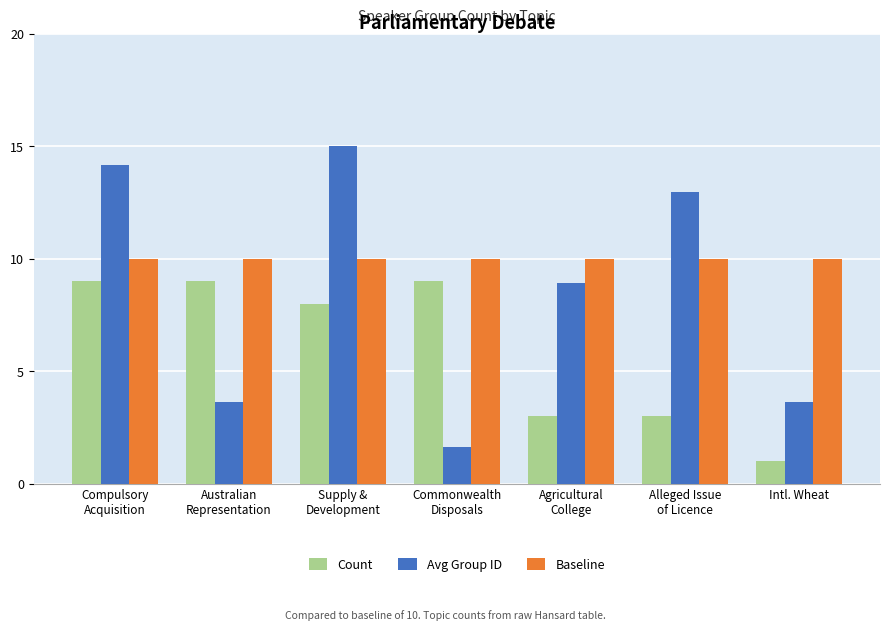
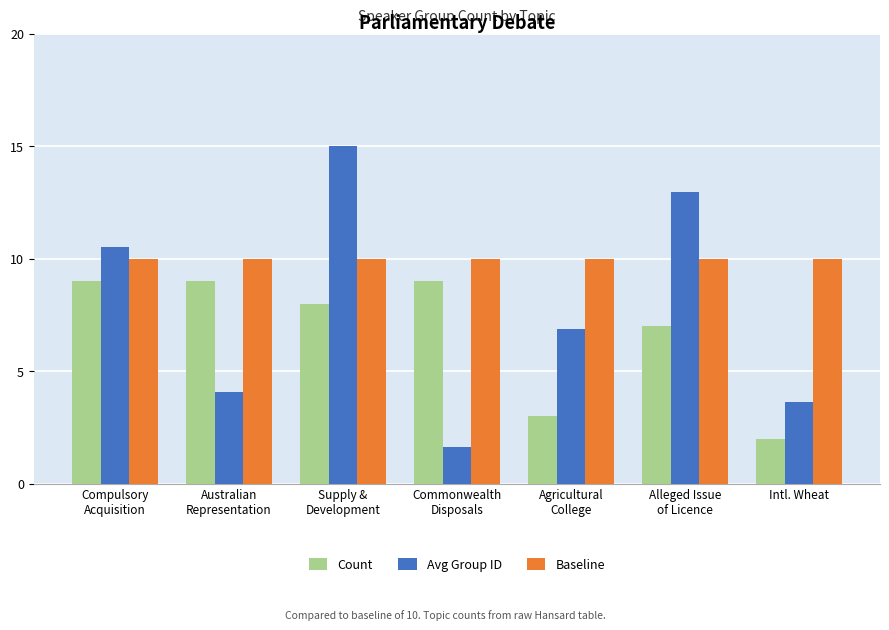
  {
    "Count": {
      "Compulsory Acquisition": 9,
      "Australian Representation": 9,
      "Supply & Development": 8,
      "Commonwealth Disposals": 9,
      "Agricultural College": 3,
-     "Alleged Issue of Licence": 3,
-     "Intl. Wheat": 1
+     "Alleged Issue of Licence": 7,
+     "Intl. Wheat": 2
    },
    "Avg Group ID": {
-     "Compulsory Acquisition": 14.2,
-     "Australian Representation": 3.6,
+     "Compulsory Acquisition": 10.5,
+     "Australian Representation": 4.1,
      "Supply & Development": 15.0,
      "Commonwealth Disposals": 1.6,
-     "Agricultural College": 8.9,
+     "Agricultural College": 6.9,
      "Alleged Issue of Licence": 13.0,
      "Intl. Wheat": 3.6
    },
    "Baseline": {
      "Compulsory Acquisition": 10.0,
      "Australian Representation": 10.0,
      "Supply & Development": 10.0,
      "Commonwealth Disposals": 10.0,
      "Agricultural College": 10.0,
      "Alleged Issue of Licence": 10.0,
      "Intl. Wheat": 10.0
    }
  }
